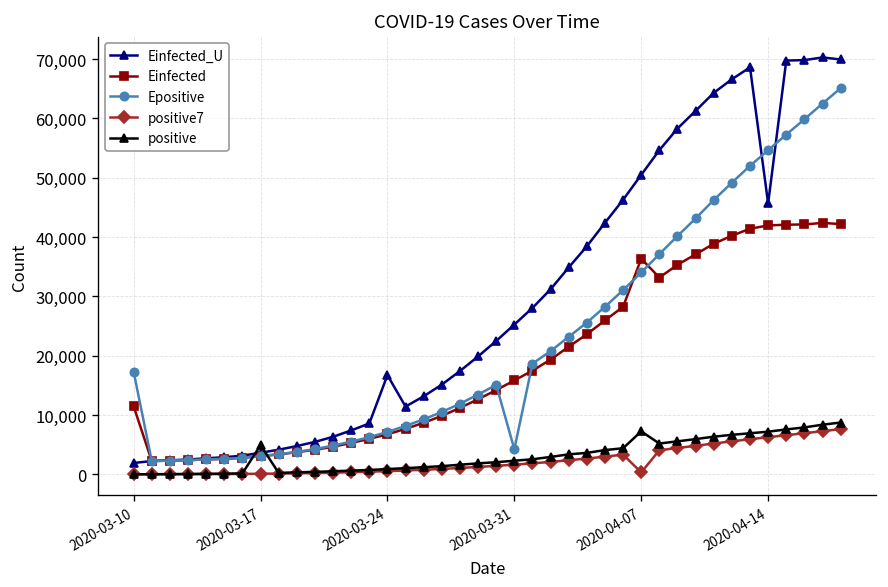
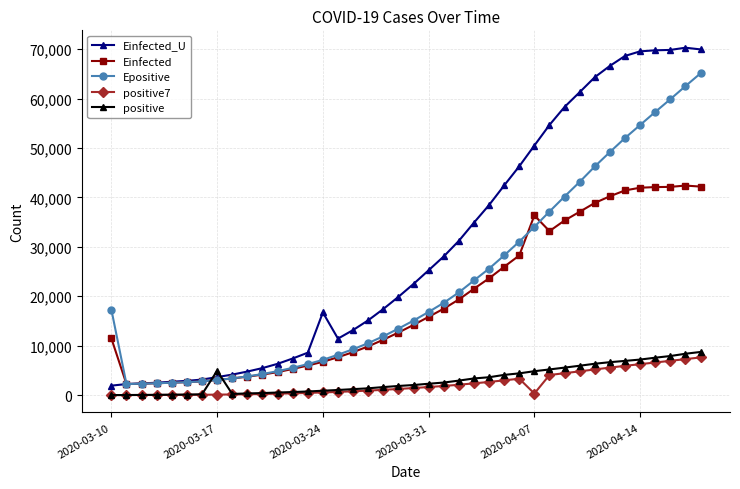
  {
    "Einfected_U": {
      "2020-03-10": "2,000",
      "2020-03-17": "4,000",
      "2020-03-24": "17,000",
      "2020-03-31": "25,000",
      "2020-04-07": "50,000",
-     "2020-04-14": "46,000"
+     "2020-04-14": "70,000"
    },
    "Einfected": {
      "2020-03-10": "11,000",
      "2020-03-31": "16,000",
      "2020-04-07": "36,000",
      "2020-04-14": "42,000"
    },
    "Epositive": {
      "2020-03-10": "17,000",
-     "2020-03-31": "4,000",
+     "2020-03-31": "17,000",
      "2020-04-07": "34,000",
      "2020-04-14": "55,000"
    },
    "positive7": {
      "2020-03-17": "0",
      "2020-03-31": "2,000",
      "2020-04-07": "0",
      "2020-04-14": "6,000"
    },
    "positive": {
      "2020-03-17": "5,000",
      "2020-03-31": "2,000",
-     "2020-04-07": "7,000",
+     "2020-04-07": "5,000",
      "2020-04-14": "7,000"
    }
  }
